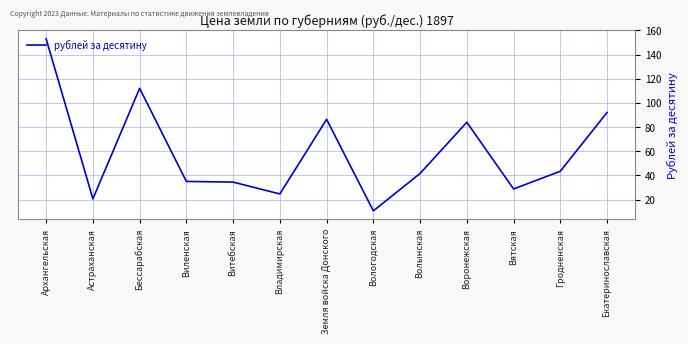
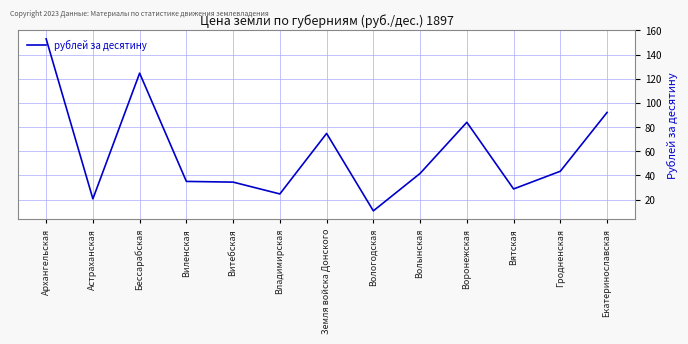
  {
    "Архангельская": 153,
    "Астраханская": 21,
-   "Бессарабская": 112,
+   "Бессарабская": 125,
    "Виленская": 35,
    "Витебская": 35,
    "Владимирская": 25,
-   "Земля войска Донского": 86,
+   "Земля войска Донского": 75,
    "Вологодская": 11,
    "Волынская": 42,
    "Воронежская": 84,
    "Вятская": 29,
    "Гродненская": 44,
    "Екатеринославская": 92
  }
